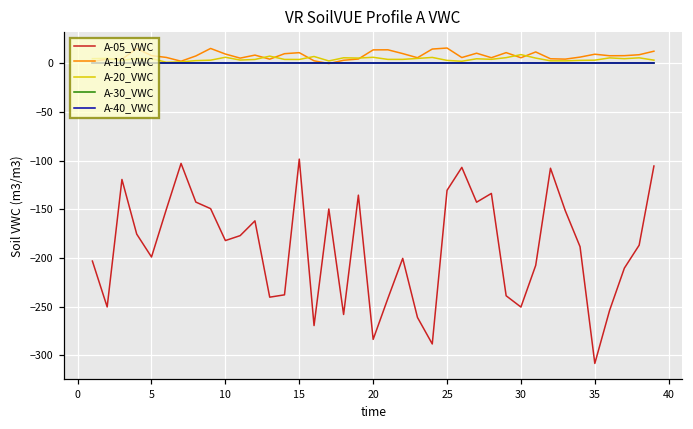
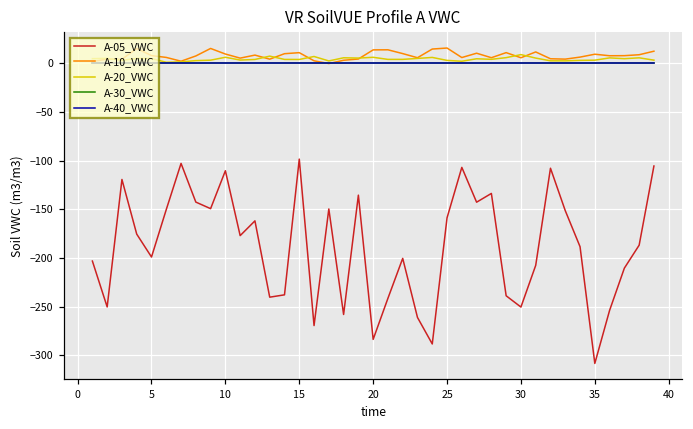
  {
    "A-05_VWC": {
      "5": -200,
-     "10": -180,
+     "10": -110,
      "15": -100,
      "20": -280,
-     "25": -130,
+     "25": -160,
      "30": -250,
      "35": -310
    },
    "A-10_VWC": {
      "10": 10,
      "15": 10,
      "20": 10,
      "25": 20,
      "30": 10,
      "35": 10
    },
    "A-20_VWC": {
      "10": 10,
      "15": 0,
      "20": 10,
      "30": 10,
      "35": 0
    }
  }
